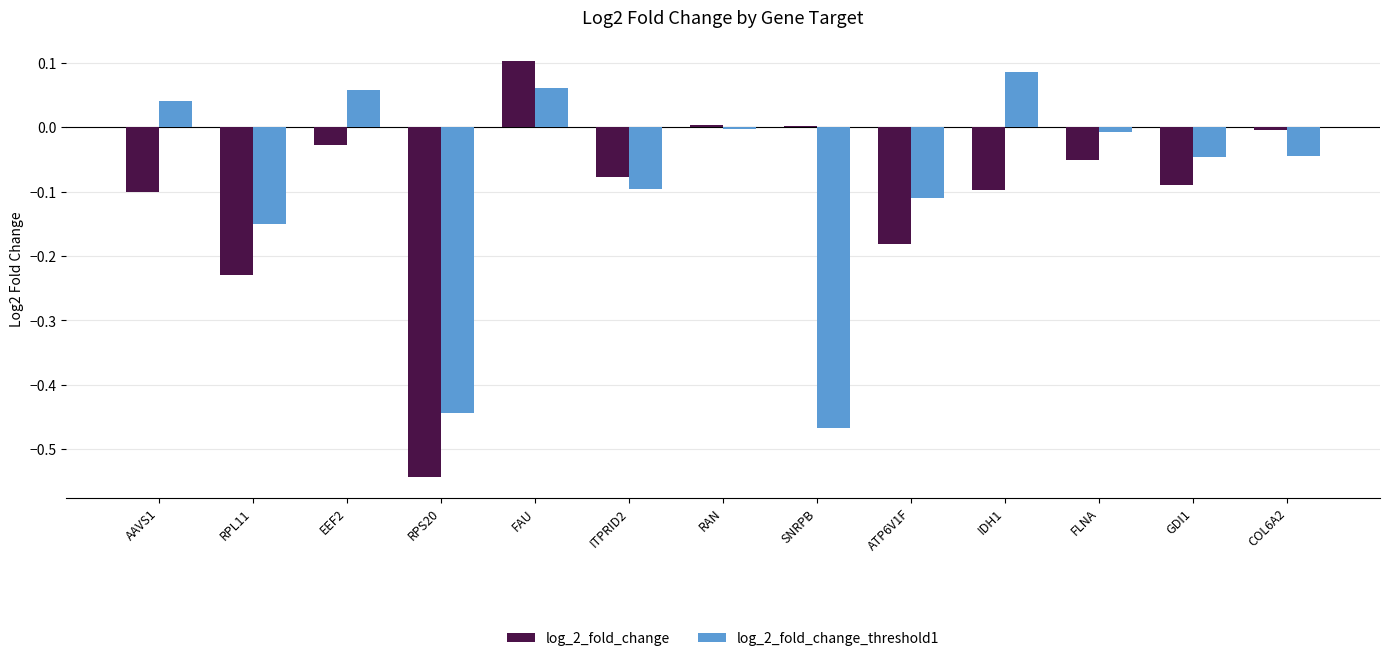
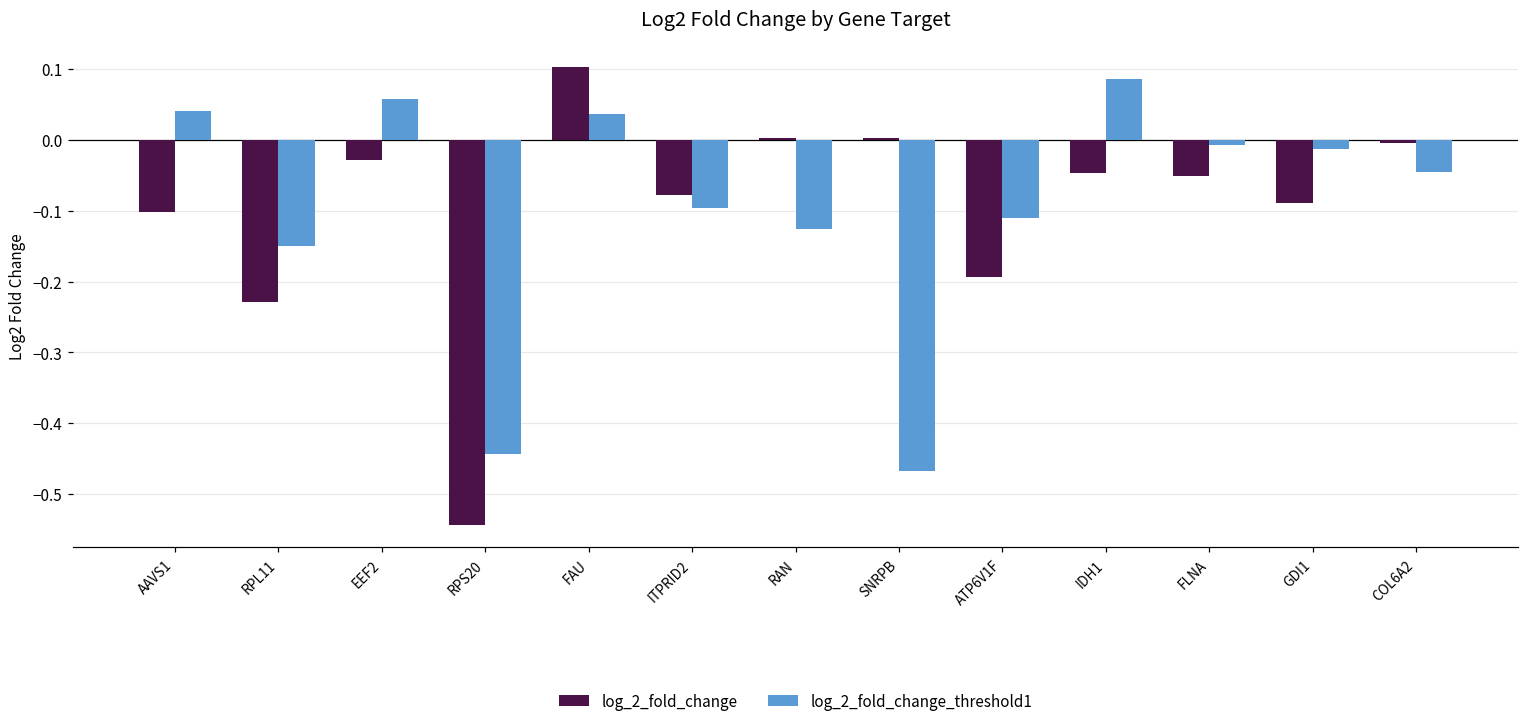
  {
    "log_2_fold_change": {
      "AAVS1": -0.10,
      "RPL11": -0.23,
      "EEF2": -0.03,
      "RPS20": -0.54,
      "FAU": 0.10,
      "ITPRID2": -0.08,
-     "ATP6V1F": -0.18,
-     "IDH1": -0.10,
+     "ATP6V1F": -0.19,
+     "IDH1": -0.05,
      "FLNA": -0.05,
      "GDI1": -0.09,
      "COL6A2": 0.00
    },
    "log_2_fold_change_threshold1": {
      "AAVS1": 0.04,
      "RPL11": -0.15,
      "EEF2": 0.06,
      "RPS20": -0.44,
-     "FAU": 0.06,
+     "FAU": 0.04,
      "ITPRID2": -0.10,
-     "RAN": 0.00,
+     "RAN": -0.13,
      "SNRPB": -0.47,
      "ATP6V1F": -0.11,
      "IDH1": 0.09,
      "FLNA": -0.01,
-     "GDI1": -0.05,
+     "GDI1": -0.01,
      "COL6A2": -0.04
    }
  }
